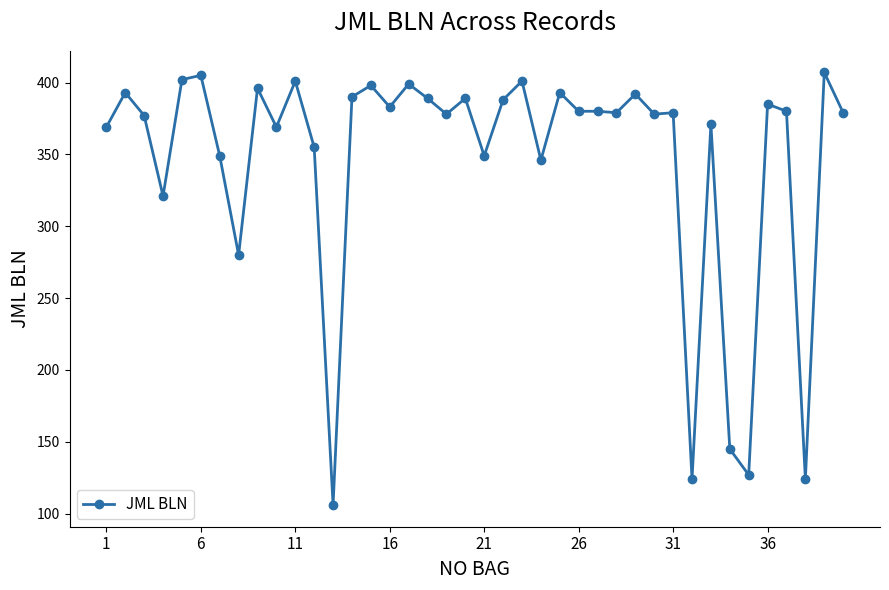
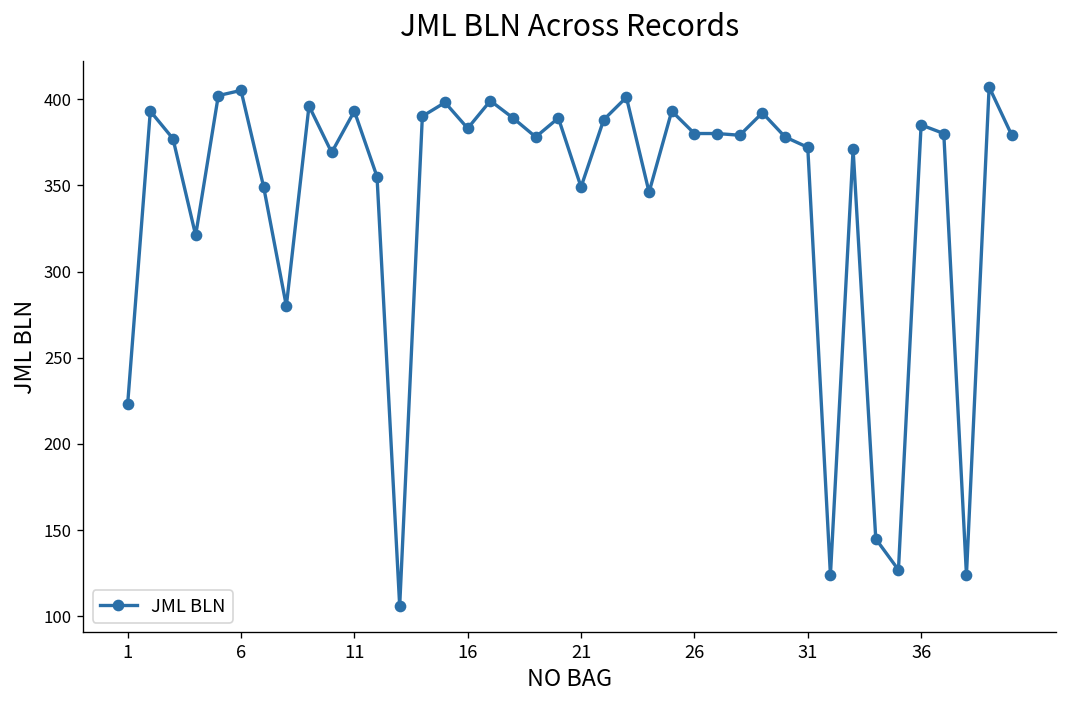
  {
-   "1": 369,
+   "1": 223,
    "6": 405,
-   "11": 401,
+   "11": 393,
    "16": 383,
    "21": 349,
    "26": 380,
-   "31": 379,
+   "31": 372,
    "36": 385
  }
